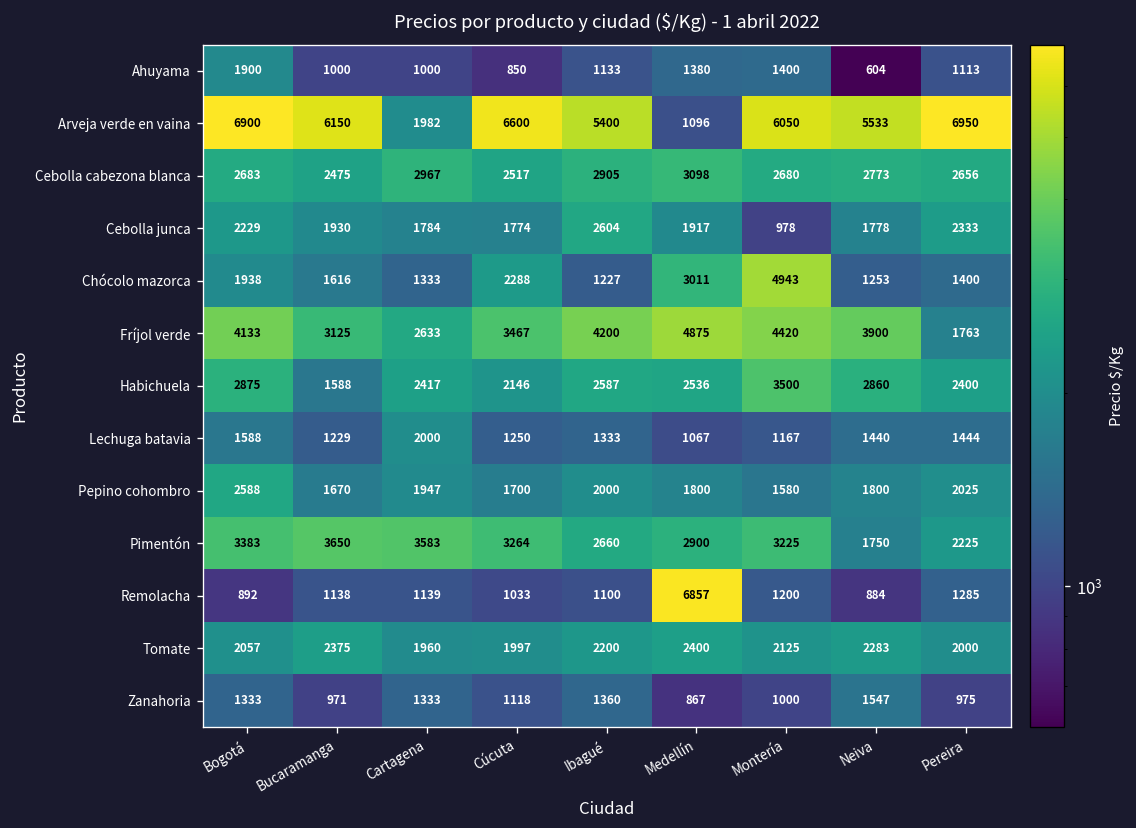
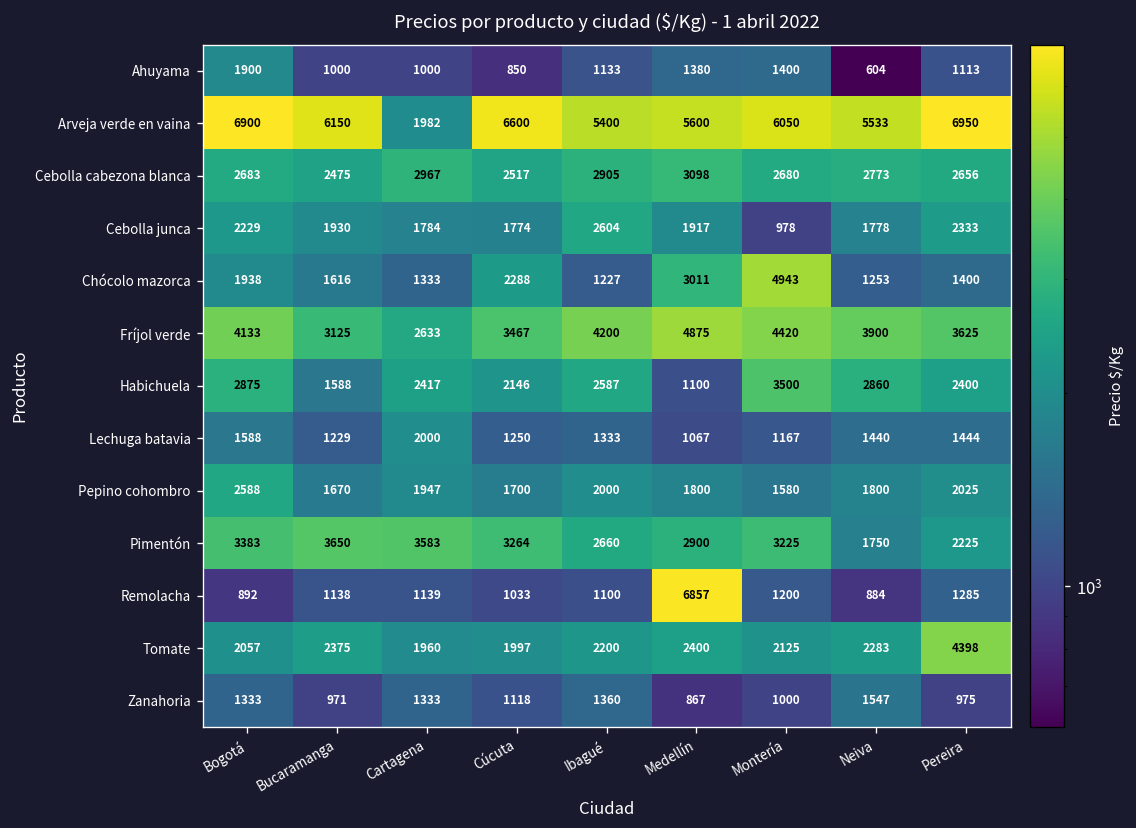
  {
    "Ahuyama": {
      "Bogotá": 1900,
      "Bucaramanga": 1000,
      "Cartagena": 1000,
      "Cúcuta": 850,
      "Ibagué": 1133,
      "Medellín": 1380,
      "Montería": 1400,
      "Neiva": 604,
      "Pereira": 1113
    },
    "Arveja verde en vaina": {
      "Bogotá": 6900,
      "Bucaramanga": 6150,
      "Cartagena": 1982,
      "Cúcuta": 6600,
      "Ibagué": 5400,
-     "Medellín": 1096,
+     "Medellín": 5600,
      "Montería": 6050,
      "Neiva": 5533,
      "Pereira": 6950
    },
    "Cebolla cabezona blanca": {
      "Bogotá": 2683,
      "Bucaramanga": 2475,
      "Cartagena": 2967,
      "Cúcuta": 2517,
      "Ibagué": 2905,
      "Medellín": 3098,
      "Montería": 2680,
      "Neiva": 2773,
      "Pereira": 2656
    },
    "Cebolla junca": {
      "Bogotá": 2229,
      "Bucaramanga": 1930,
      "Cartagena": 1784,
      "Cúcuta": 1774,
      "Ibagué": 2604,
      "Medellín": 1917,
      "Montería": 978,
      "Neiva": 1778,
      "Pereira": 2333
    },
    "Chócolo mazorca": {
      "Bogotá": 1938,
      "Bucaramanga": 1616,
      "Cartagena": 1333,
      "Cúcuta": 2288,
      "Ibagué": 1227,
      "Medellín": 3011,
      "Montería": 4943,
      "Neiva": 1253,
      "Pereira": 1400
    },
    "Fríjol verde": {
      "Bogotá": 4133,
      "Bucaramanga": 3125,
      "Cartagena": 2633,
      "Cúcuta": 3467,
      "Ibagué": 4200,
      "Medellín": 4875,
      "Montería": 4420,
      "Neiva": 3900,
-     "Pereira": 1763
+     "Pereira": 3625
    },
    "Habichuela": {
      "Bogotá": 2875,
      "Bucaramanga": 1588,
      "Cartagena": 2417,
      "Cúcuta": 2146,
      "Ibagué": 2587,
-     "Medellín": 2536,
+     "Medellín": 1100,
      "Montería": 3500,
      "Neiva": 2860,
      "Pereira": 2400
    },
    "Lechuga batavia": {
      "Bogotá": 1588,
      "Bucaramanga": 1229,
      "Cartagena": 2000,
      "Cúcuta": 1250,
      "Ibagué": 1333,
      "Medellín": 1067,
      "Montería": 1167,
      "Neiva": 1440,
      "Pereira": 1444
    },
    "Pepino cohombro": {
      "Bogotá": 2588,
      "Bucaramanga": 1670,
      "Cartagena": 1947,
      "Cúcuta": 1700,
      "Ibagué": 2000,
      "Medellín": 1800,
      "Montería": 1580,
      "Neiva": 1800,
      "Pereira": 2025
    },
    "Pimentón": {
      "Bogotá": 3383,
      "Bucaramanga": 3650,
      "Cartagena": 3583,
      "Cúcuta": 3264,
      "Ibagué": 2660,
      "Medellín": 2900,
      "Montería": 3225,
      "Neiva": 1750,
      "Pereira": 2225
    },
    "Remolacha": {
      "Bogotá": 892,
      "Bucaramanga": 1138,
      "Cartagena": 1139,
      "Cúcuta": 1033,
      "Ibagué": 1100,
      "Medellín": 6857,
      "Montería": 1200,
      "Neiva": 884,
      "Pereira": 1285
    },
    "Tomate": {
      "Bogotá": 2057,
      "Bucaramanga": 2375,
      "Cartagena": 1960,
      "Cúcuta": 1997,
      "Ibagué": 2200,
      "Medellín": 2400,
      "Montería": 2125,
      "Neiva": 2283,
-     "Pereira": 2000
+     "Pereira": 4398
    },
    "Zanahoria": {
      "Bogotá": 1333,
      "Bucaramanga": 971,
      "Cartagena": 1333,
      "Cúcuta": 1118,
      "Ibagué": 1360,
      "Medellín": 867,
      "Montería": 1000,
      "Neiva": 1547,
      "Pereira": 975
    }
  }
